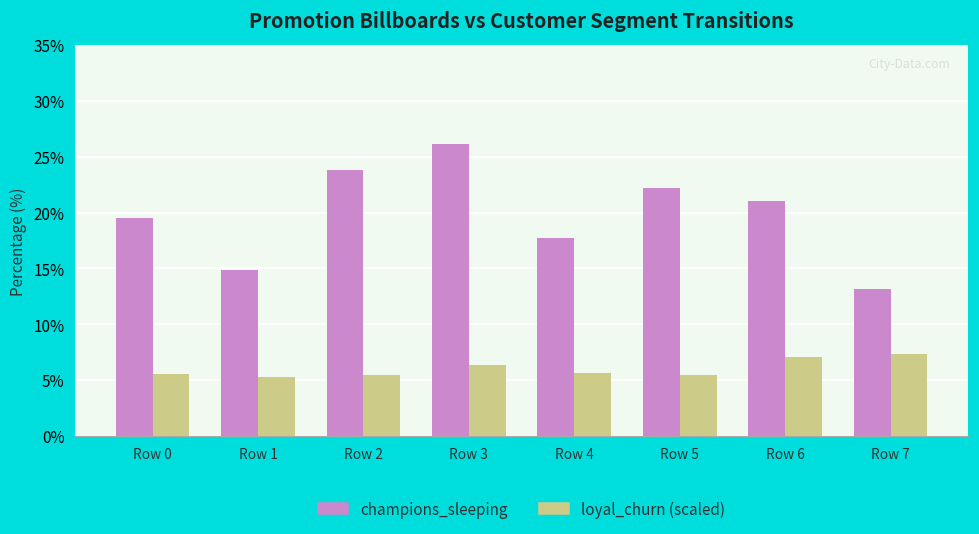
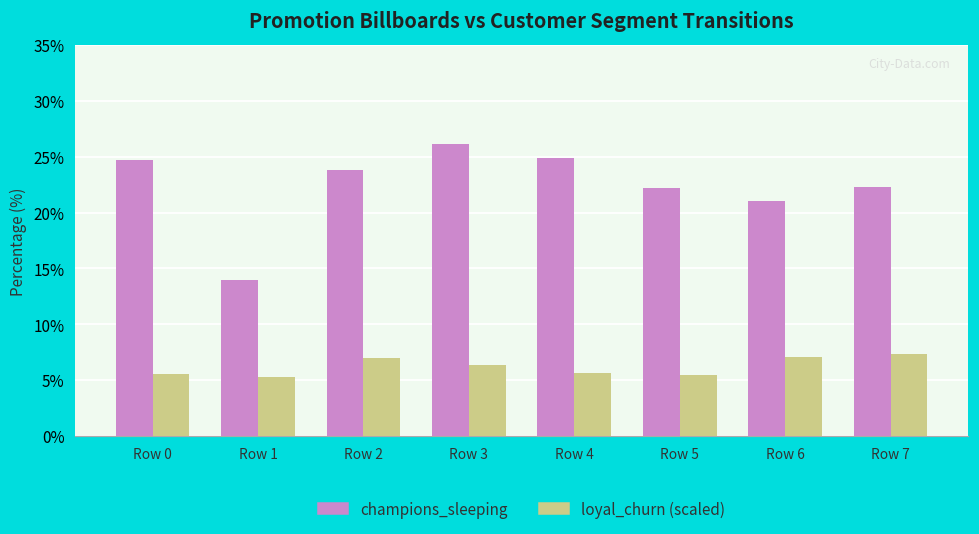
  {
    "champions_sleeping": {
-     "Row 0": "19.5%",
-     "Row 1": "14.9%",
+     "Row 0": "24.7%",
+     "Row 1": "14.0%",
      "Row 2": "23.8%",
      "Row 3": "26.1%",
-     "Row 4": "17.7%",
+     "Row 4": "24.9%",
      "Row 5": "22.2%",
      "Row 6": "21.0%",
-     "Row 7": "13.2%"
+     "Row 7": "22.3%"
    },
    "loyal_churn (scaled)": {
      "Row 0": "5.5%",
      "Row 1": "5.3%",
-     "Row 2": "5.5%",
+     "Row 2": "7.0%",
      "Row 3": "6.4%",
      "Row 4": "5.6%",
      "Row 5": "5.5%",
      "Row 6": "7.1%",
      "Row 7": "7.4%"
    }
  }
